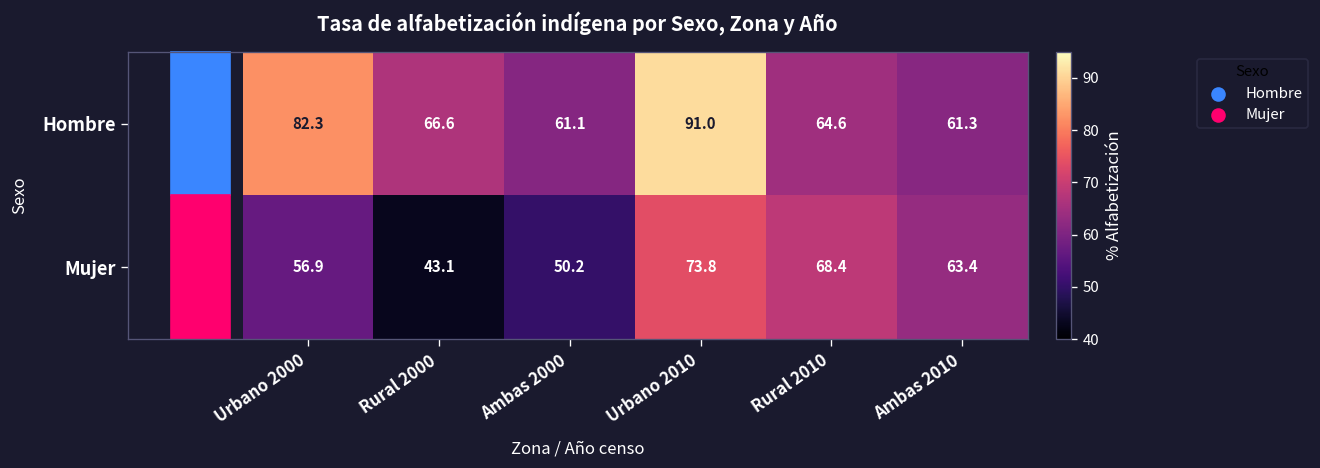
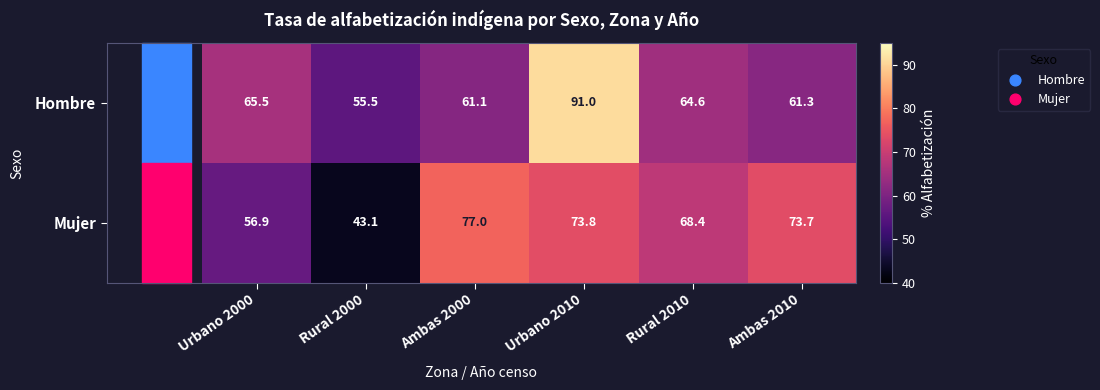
  {
    "Hombre": {
-     "Urbano 2000": 82.3,
-     "Rural 2000": 66.6,
+     "Urbano 2000": 65.5,
+     "Rural 2000": 55.5,
      "Ambas 2000": 61.1,
      "Urbano 2010": 91.0,
      "Rural 2010": 64.6,
      "Ambas 2010": 61.3
    },
    "Mujer": {
      "Urbano 2000": 56.9,
      "Rural 2000": 43.1,
-     "Ambas 2000": 50.2,
+     "Ambas 2000": 77.0,
      "Urbano 2010": 73.8,
      "Rural 2010": 68.4,
-     "Ambas 2010": 63.4
+     "Ambas 2010": 73.7
    }
  }
